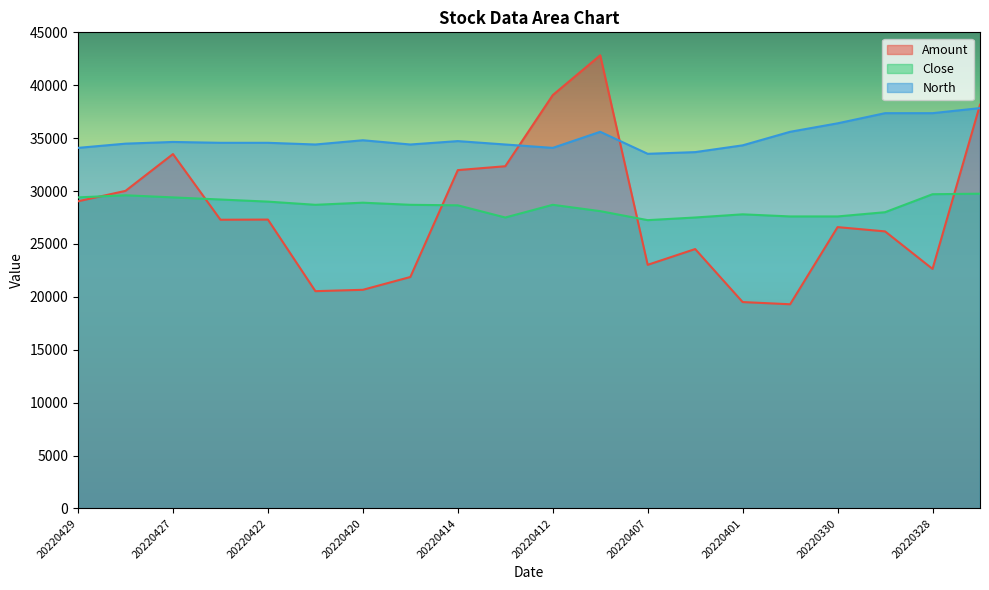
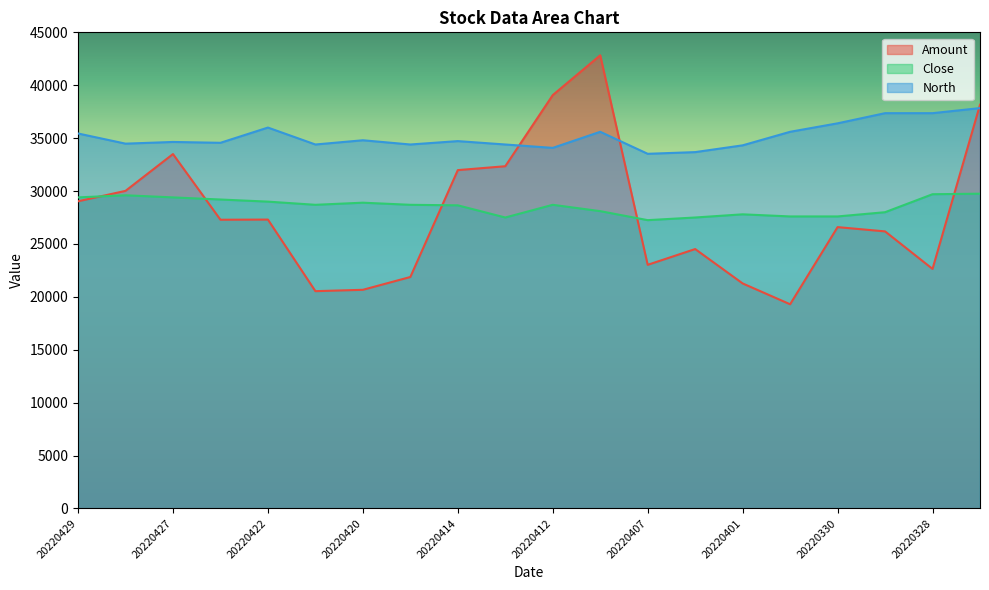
  {
    "Amount": {
      "20220429": 29000,
      "20220427": 33500,
      "20220422": 27300,
      "20220420": 20700,
      "20220414": 32000,
      "20220412": 39100,
      "20220407": 23000,
-     "20220401": 19500,
+     "20220401": 21300,
      "20220330": 26600,
      "20220328": 22600
    },
    "Close": {
      "20220429": 29400,
      "20220427": 29400,
      "20220422": 29000,
      "20220420": 28900,
      "20220414": 28700,
      "20220412": 28700,
      "20220407": 27300,
      "20220401": 27800,
      "20220330": 27600,
      "20220328": 29700
    },
    "North": {
-     "20220429": 34100,
+     "20220429": 35400,
      "20220427": 34600,
-     "20220422": 34600,
+     "20220422": 36000,
      "20220420": 34800,
      "20220414": 34700,
      "20220412": 34100,
      "20220407": 33500,
      "20220401": 34300,
      "20220330": 36400,
      "20220328": 37400
    }
  }
